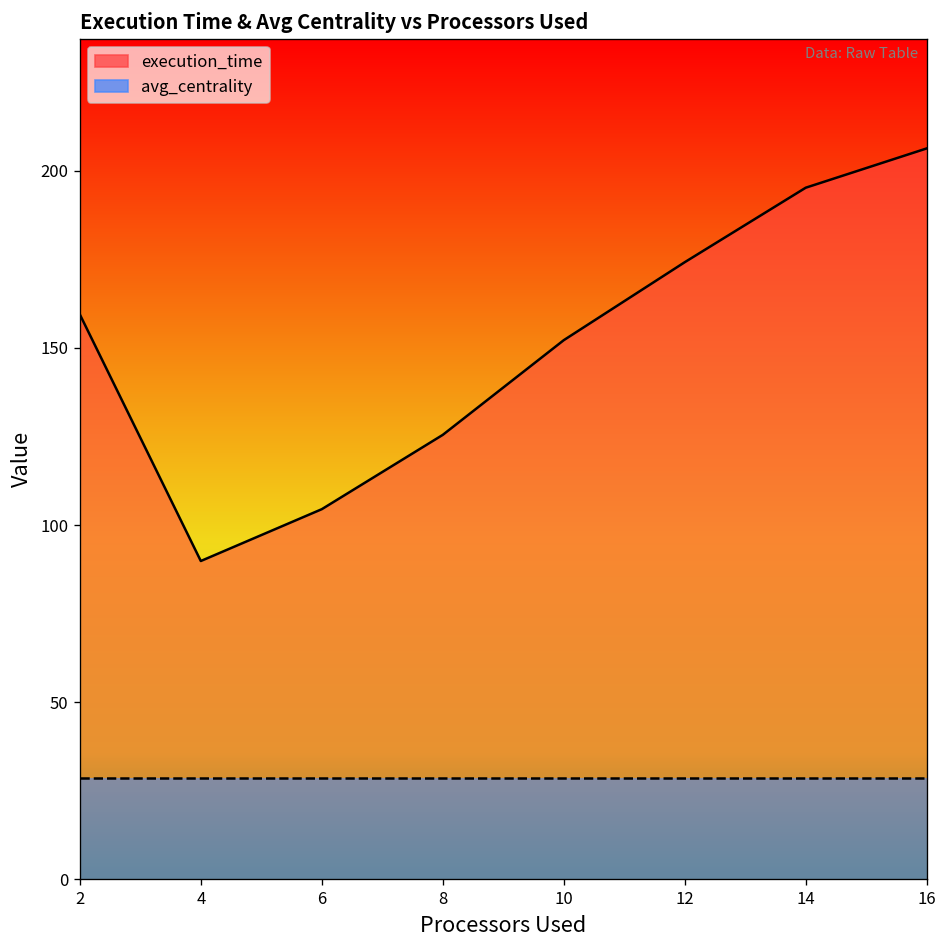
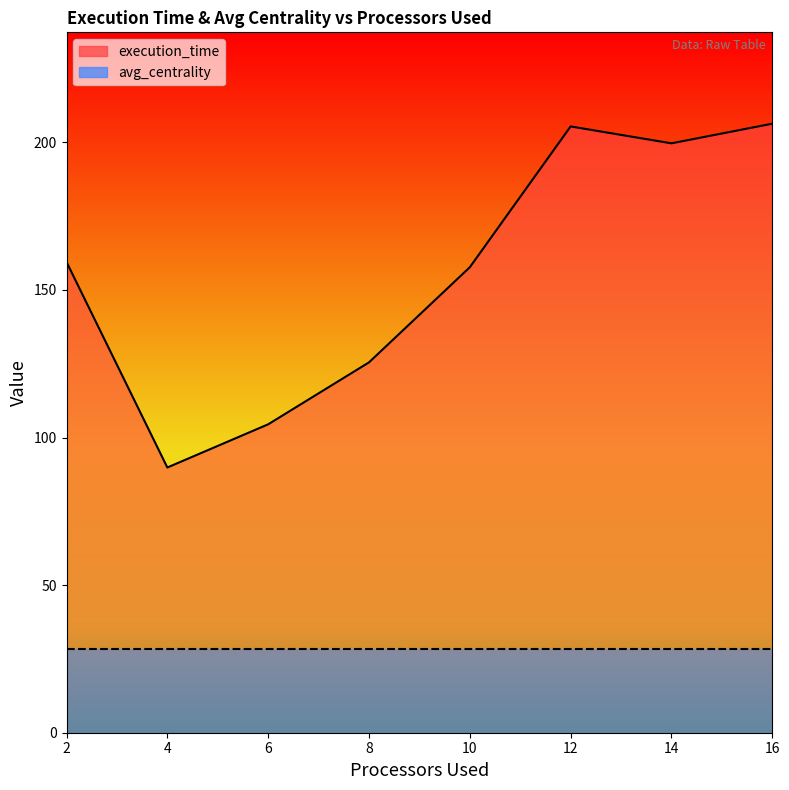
  {
    "execution_time": {
      "2": 159,
      "4": 90,
      "6": 104,
      "8": 125,
-     "10": 152,
-     "12": 174,
-     "14": 195,
+     "10": 158,
+     "12": 205,
+     "14": 200,
      "16": 206
    },
    "avg_centrality": {
      "2": 28,
      "4": 28,
      "6": 28,
      "8": 28,
      "10": 28,
      "12": 28,
      "14": 28,
      "16": 28
    }
  }
